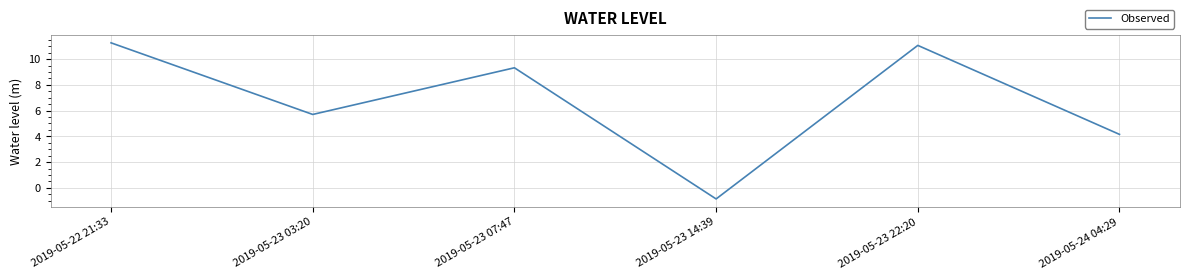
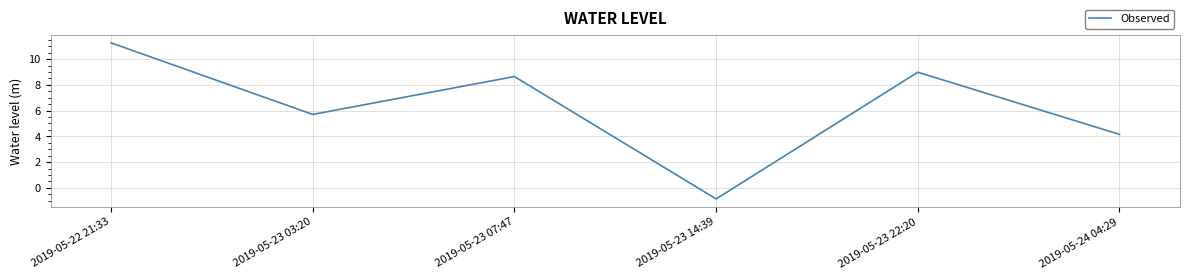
  {
    "2019-05-22 21:33": 11.3,
    "2019-05-23 03:20": 5.7,
-   "2019-05-23 07:47": 9.3,
+   "2019-05-23 07:47": 8.6,
    "2019-05-23 14:39": -0.9,
-   "2019-05-23 22:20": 11.1,
+   "2019-05-23 22:20": 9.0,
    "2019-05-24 04:29": 4.2
  }
